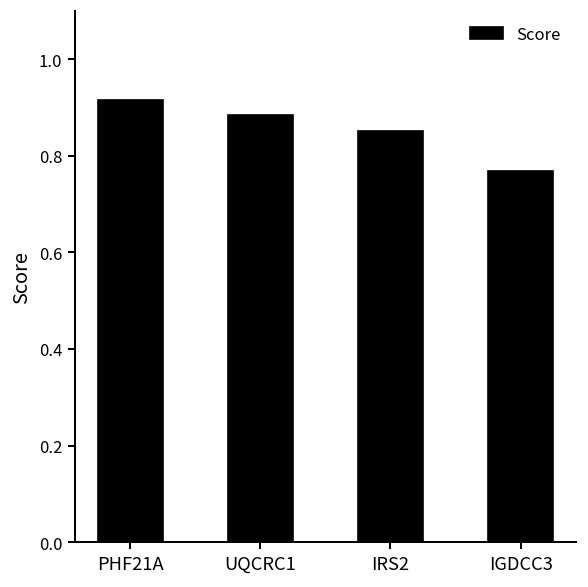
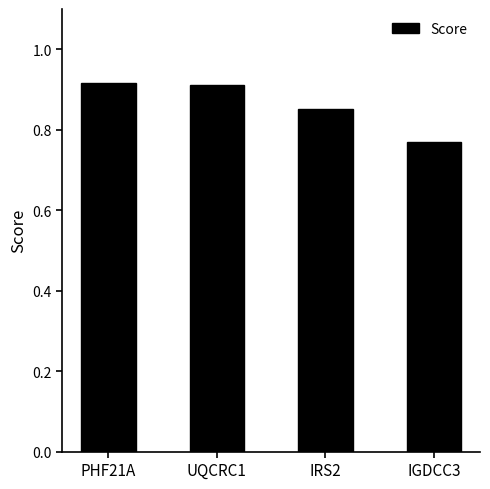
  {
    "PHF21A": 0.92,
-   "UQCRC1": 0.88,
+   "UQCRC1": 0.91,
    "IRS2": 0.85,
    "IGDCC3": 0.77
  }
